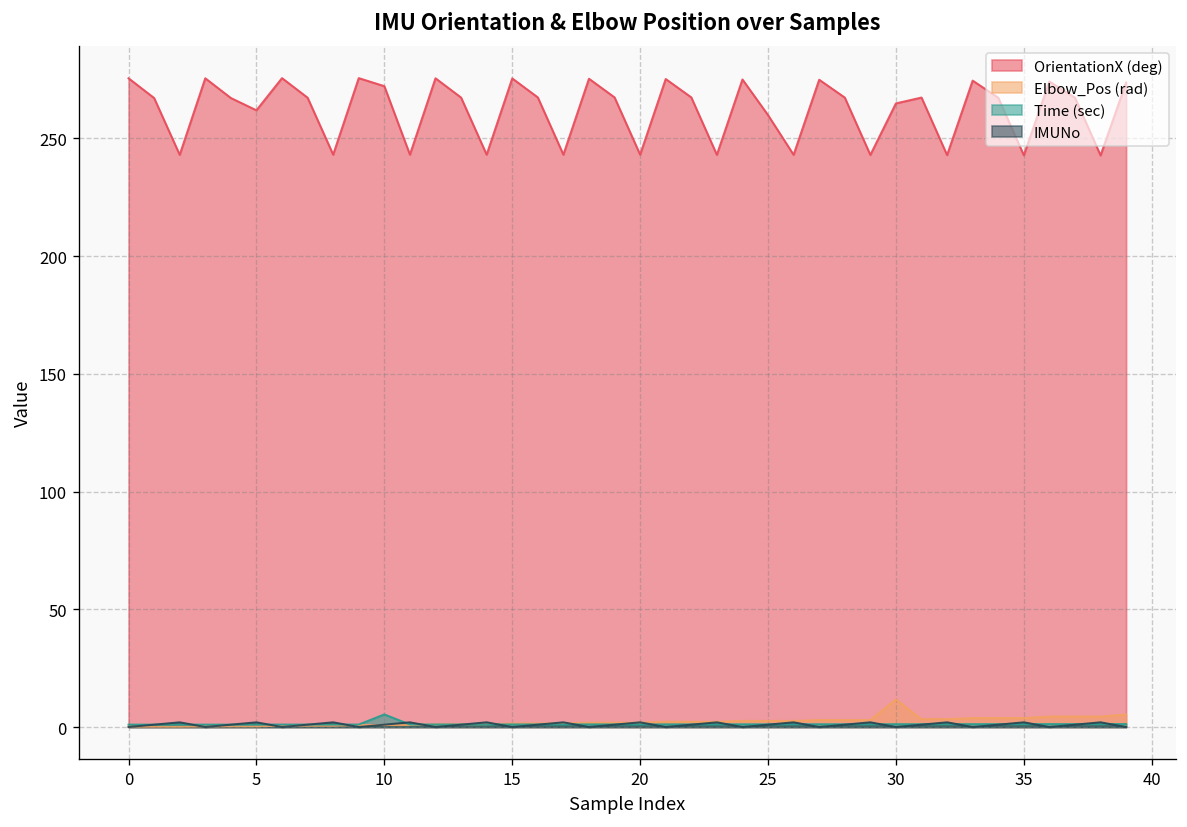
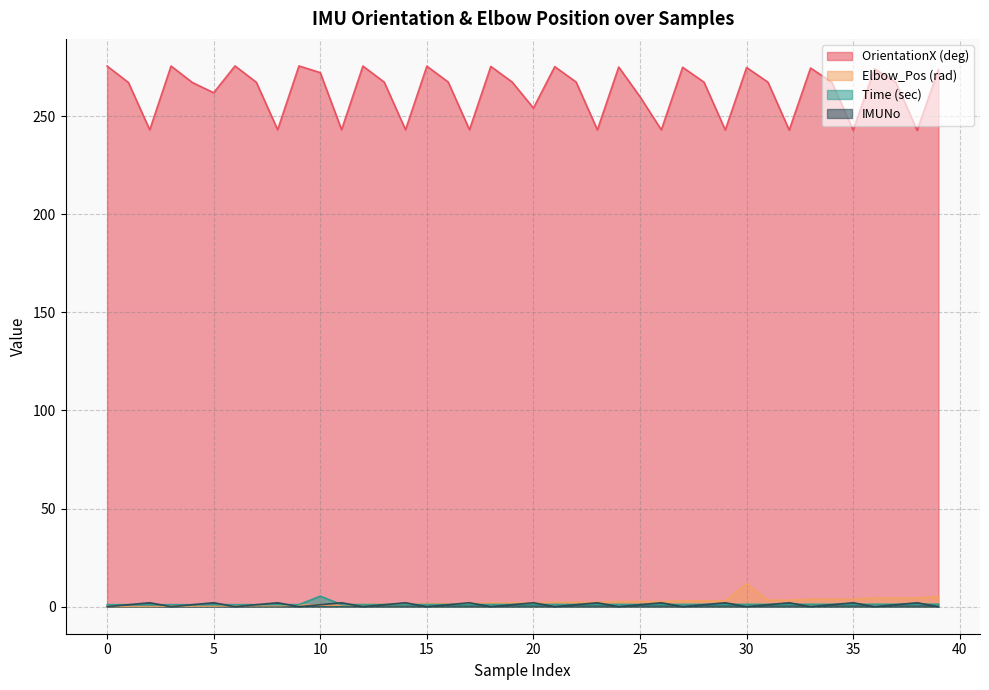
  {
    "OrientationX (deg)": {
      "0": 276,
      "5": 262,
      "10": 272,
      "15": 275,
-     "20": 243,
+     "20": 254,
      "25": 260,
-     "30": 265,
+     "30": 275,
      "35": 243
    },
    "Elbow_Pos (rad)": {
      "25": 3,
      "30": 12,
      "35": 4
    },
    "Time (sec)": {
      "10": 5
    }
  }
